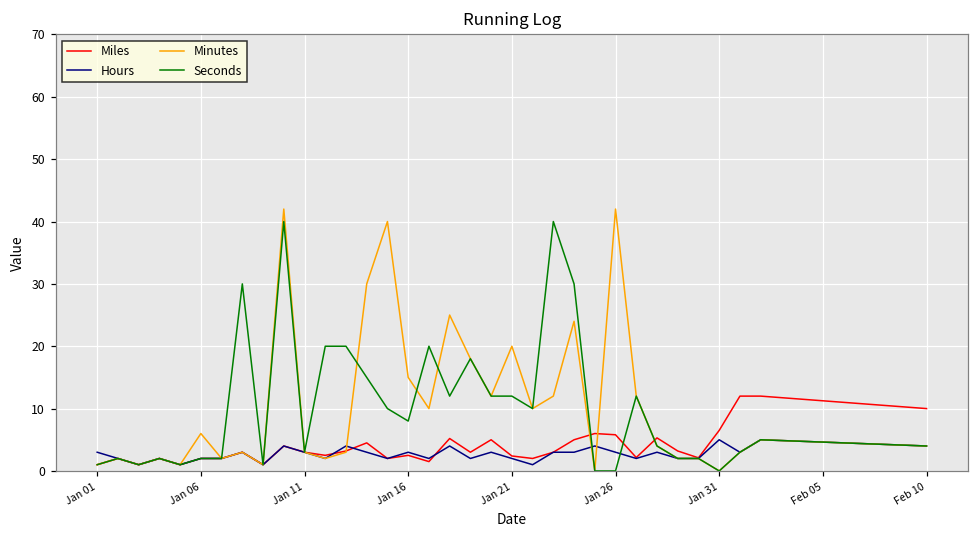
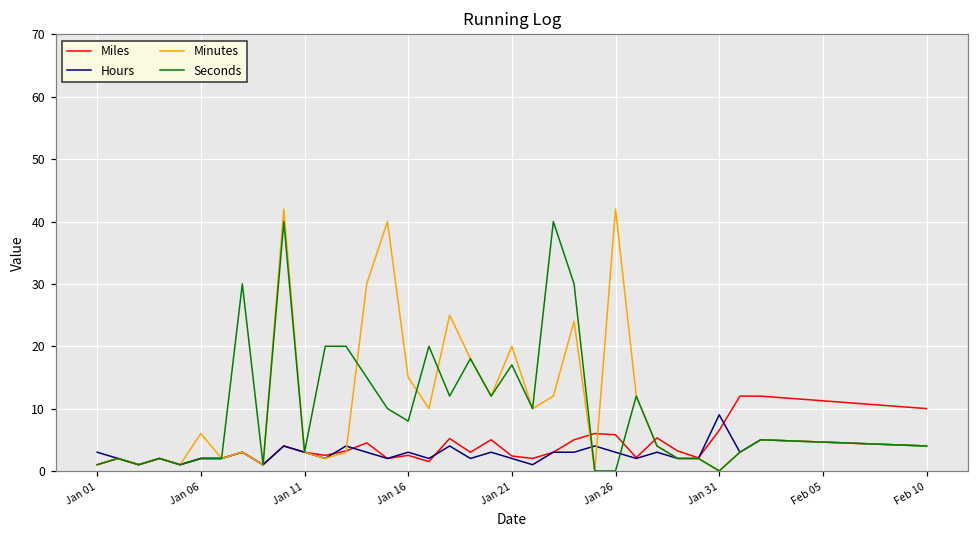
  {
    "Miles": {
      "Jan 16": 3,
      "Jan 26": 6,
      "Jan 31": 7,
      "Feb 10": 10
    },
    "Hours": {
      "Jan 01": 3,
      "Jan 16": 3,
      "Jan 26": 3,
-     "Jan 31": 5
+     "Jan 31": 9
    },
    "Minutes": {
      "Jan 06": 6,
      "Jan 16": 15,
      "Jan 21": 20,
      "Jan 26": 42
    },
    "Seconds": {
      "Jan 16": 8,
-     "Jan 21": 12,
+     "Jan 21": 17,
      "Jan 26": 0
    }
  }
